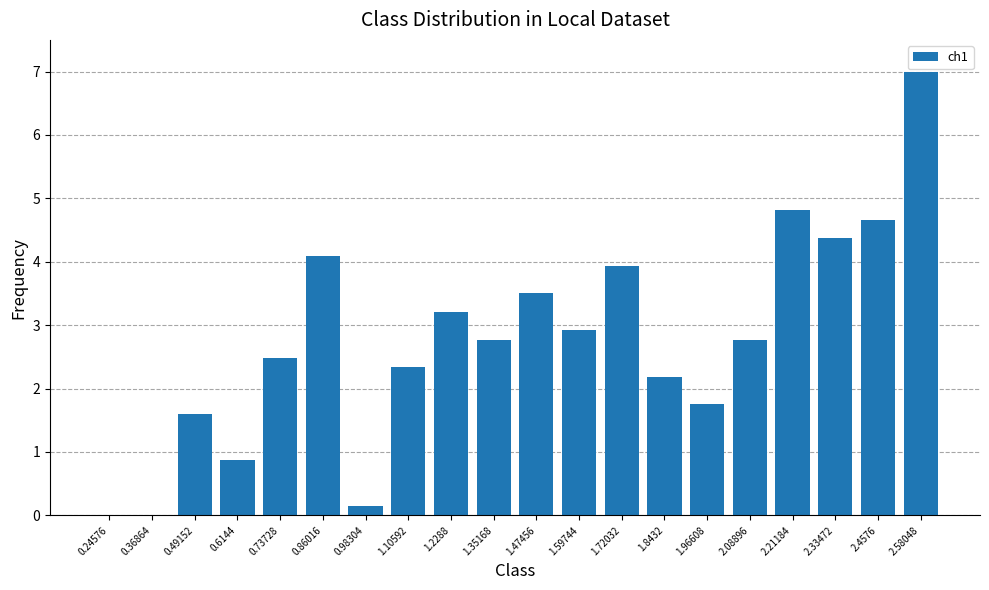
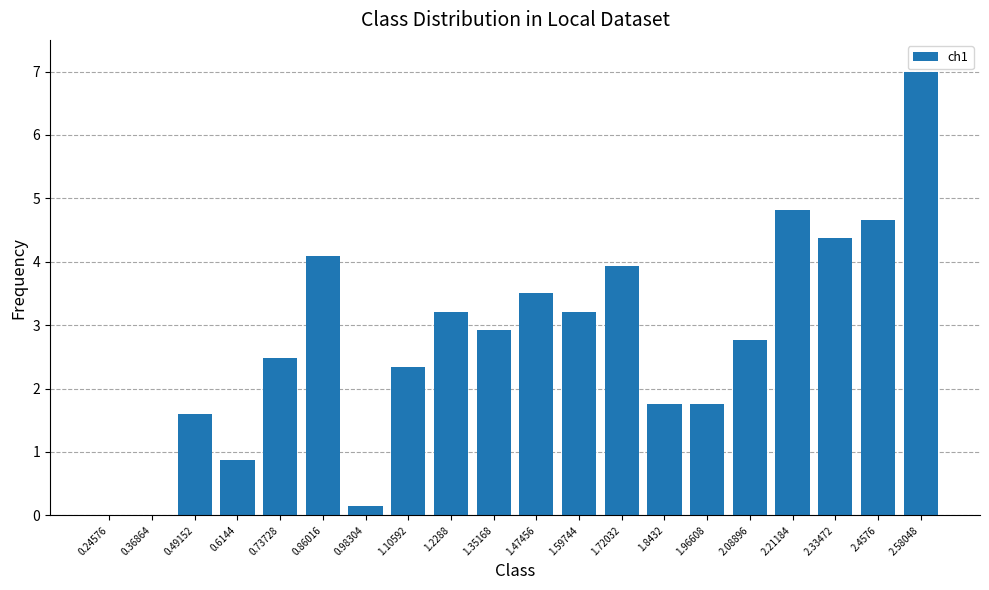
  {
    "0.24576": 0.0,
    "0.36864": 0.0,
    "0.49152": 1.6,
    "0.6144": 0.9,
    "0.73728": 2.5,
    "0.86016": 4.1,
    "0.98304": 0.1,
    "1.10592": 2.3,
    "1.2288": 3.2,
-   "1.35168": 2.8,
+   "1.35168": 2.9,
    "1.47456": 3.5,
-   "1.59744": 2.9,
+   "1.59744": 3.2,
    "1.72032": 3.9,
-   "1.8432": 2.2,
+   "1.8432": 1.8,
    "1.96608": 1.8,
    "2.08896": 2.8,
    "2.21184": 4.8,
    "2.33472": 4.4,
    "2.4576": 4.7,
    "2.58048": 7.0
  }
